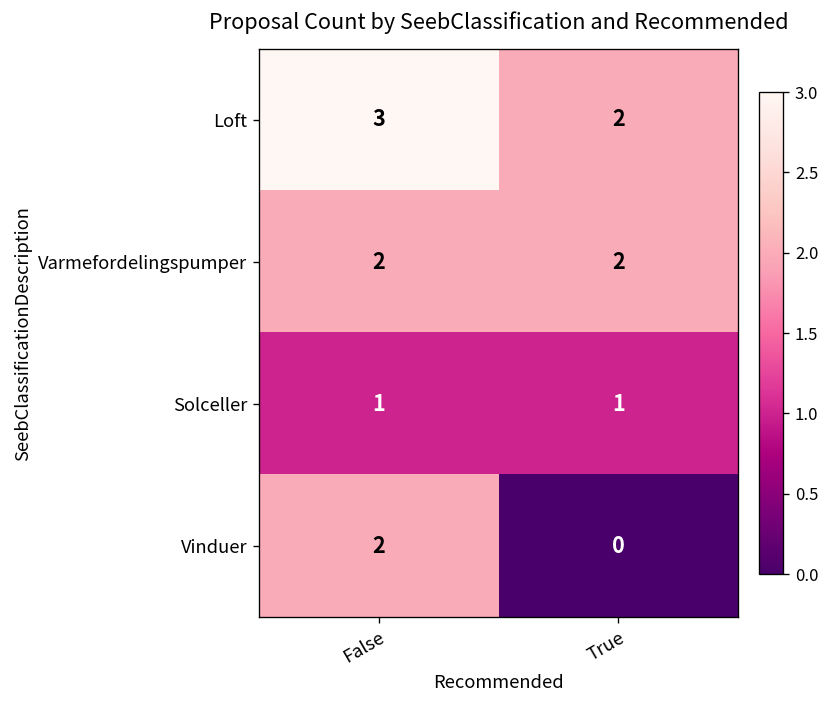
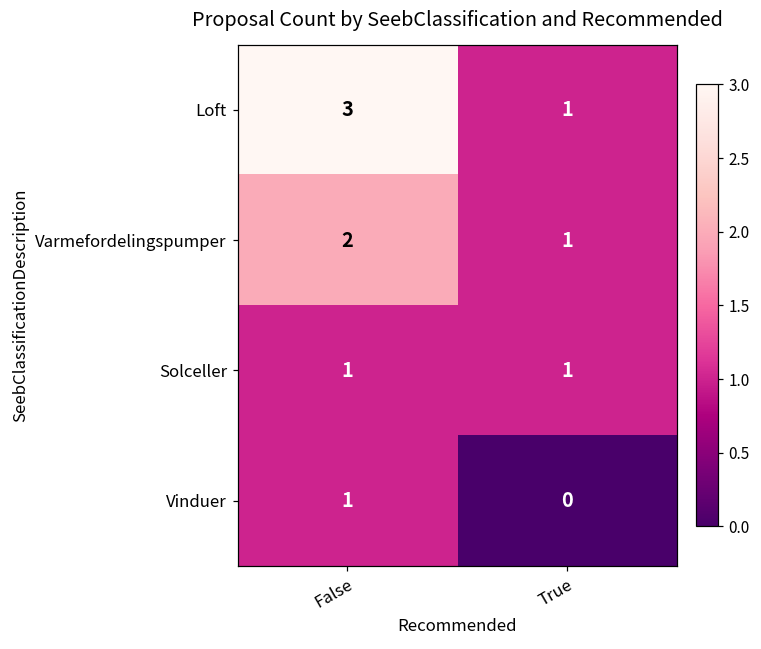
  {
    "Loft": {
      "False": 3,
-     "True": 2
+     "True": 1
    },
    "Varmefordelingspumper": {
      "False": 2,
-     "True": 2
+     "True": 1
    },
    "Solceller": {
      "False": 1,
      "True": 1
    },
    "Vinduer": {
-     "False": 2,
+     "False": 1,
      "True": 0
    }
  }
